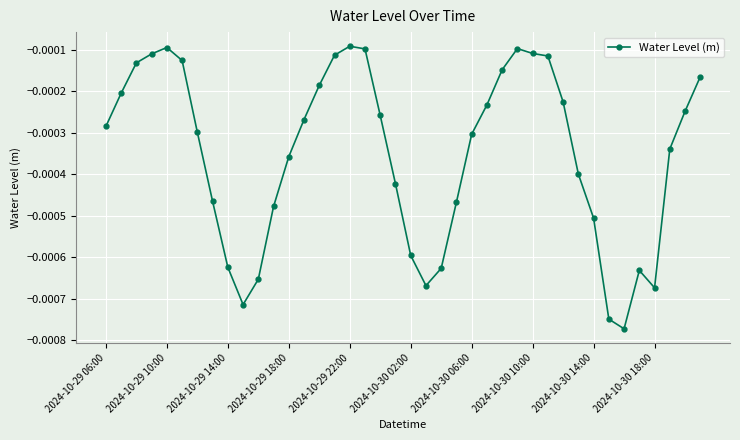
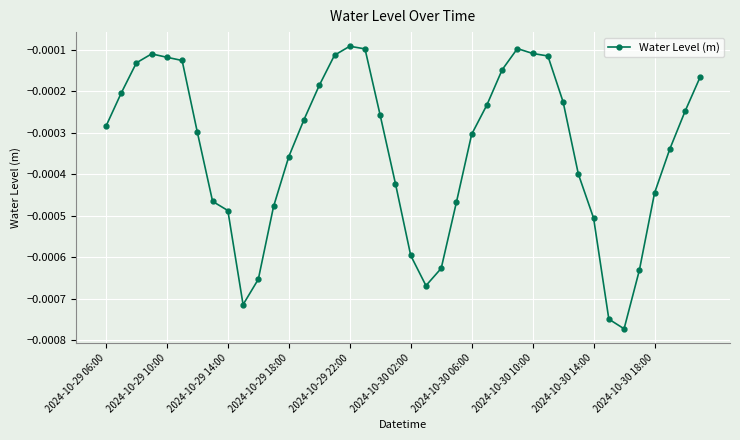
  {
    "2024-10-29 06:00": -0.00028,
-   "2024-10-29 10:00": -0.00010,
-   "2024-10-29 14:00": -0.00062,
+   "2024-10-29 10:00": -0.00012,
+   "2024-10-29 14:00": -0.00049,
    "2024-10-29 18:00": -0.00036,
    "2024-10-29 22:00": -0.00009,
    "2024-10-30 02:00": -0.00060,
    "2024-10-30 06:00": -0.00030,
    "2024-10-30 10:00": -0.00011,
    "2024-10-30 14:00": -0.00051,
-   "2024-10-30 18:00": -0.00067
+   "2024-10-30 18:00": -0.00045
  }
